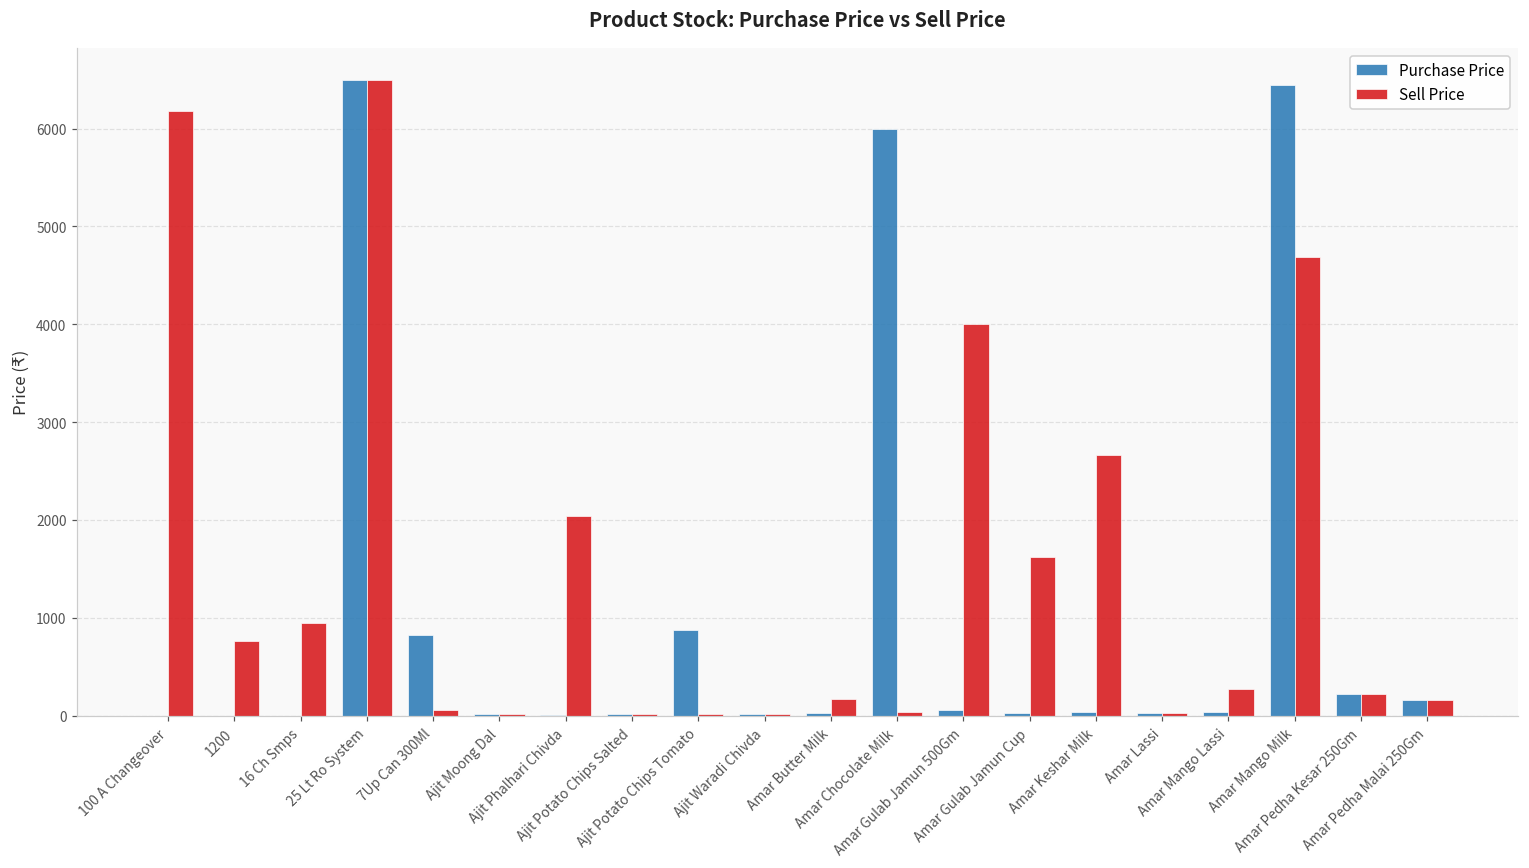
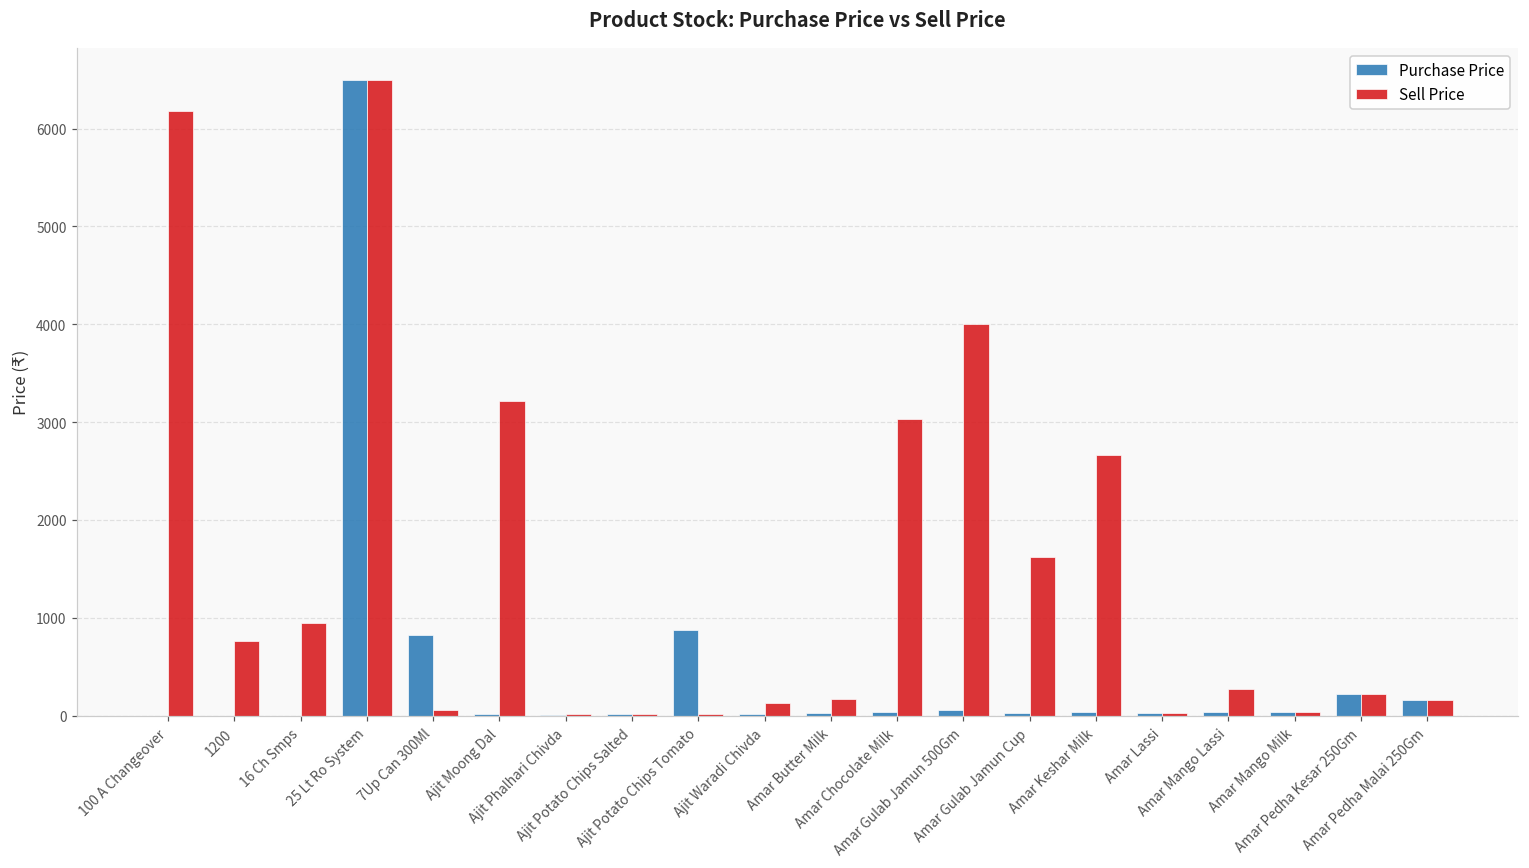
  {
    "Purchase Price": {
      "100 A Changeover": 0,
      "1200": 0,
      "16 Ch Smps": 0,
      "25 Lt Ro System": 6500,
      "7Up Can 300Ml": 800,
      "Ajit Potato Chips Tomato": 900,
-     "Amar Chocolate Milk": 6000,
+     "Amar Chocolate Milk": 0,
      "Amar Gulab Jamun 500Gm": 100,
      "Amar Keshar Milk": 0,
      "Amar Lassi": 0,
      "Amar Mango Lassi": 0,
-     "Amar Mango Milk": 6400,
+     "Amar Mango Milk": 0,
      "Amar Pedha Kesar 250Gm": 200,
      "Amar Pedha Malai 250Gm": 200
    },
    "Sell Price": {
      "100 A Changeover": 6200,
      "1200": 800,
      "16 Ch Smps": 1000,
      "25 Lt Ro System": 6500,
      "7Up Can 300Ml": 100,
-     "Ajit Moong Dal": 0,
-     "Ajit Phalhari Chivda": 2000,
-     "Ajit Waradi Chivda": 0,
+     "Ajit Moong Dal": 3200,
+     "Ajit Phalhari Chivda": 0,
+     "Ajit Waradi Chivda": 100,
      "Amar Butter Milk": 200,
-     "Amar Chocolate Milk": 0,
+     "Amar Chocolate Milk": 3000,
      "Amar Gulab Jamun 500Gm": 4000,
      "Amar Gulab Jamun Cup": 1600,
      "Amar Keshar Milk": 2700,
      "Amar Lassi": 0,
      "Amar Mango Lassi": 300,
-     "Amar Mango Milk": 4700,
+     "Amar Mango Milk": 0,
      "Amar Pedha Kesar 250Gm": 200,
      "Amar Pedha Malai 250Gm": 200
    }
  }
